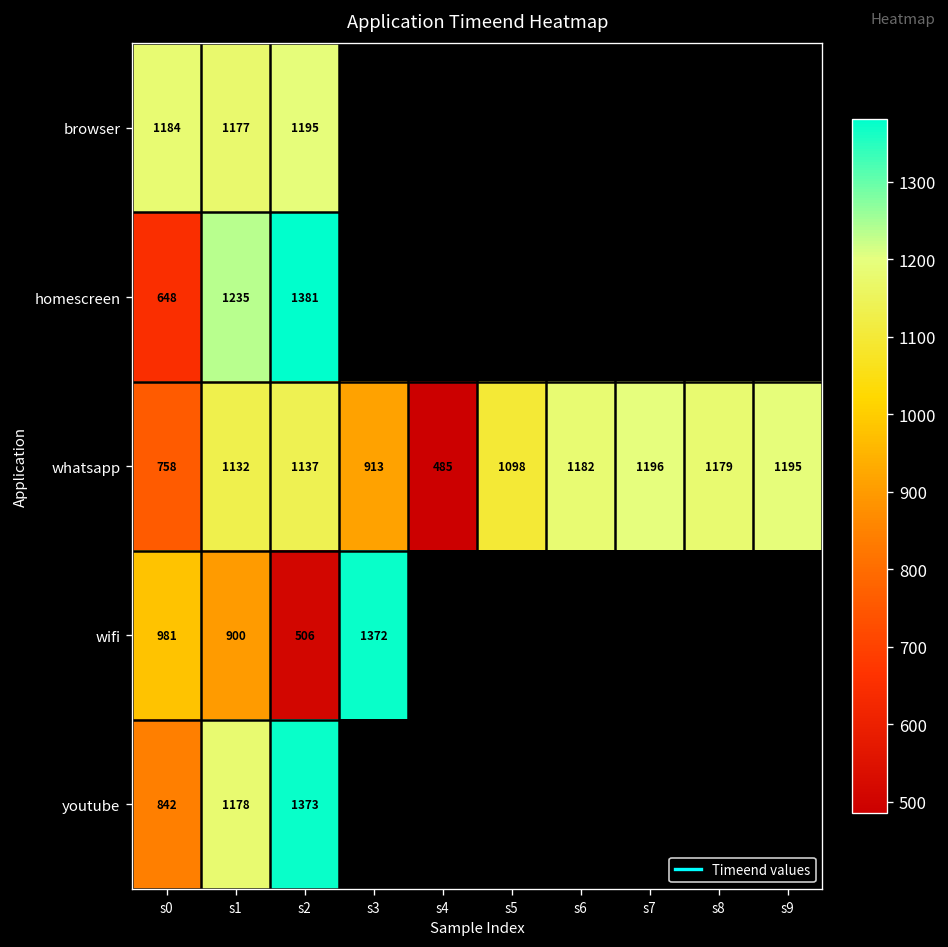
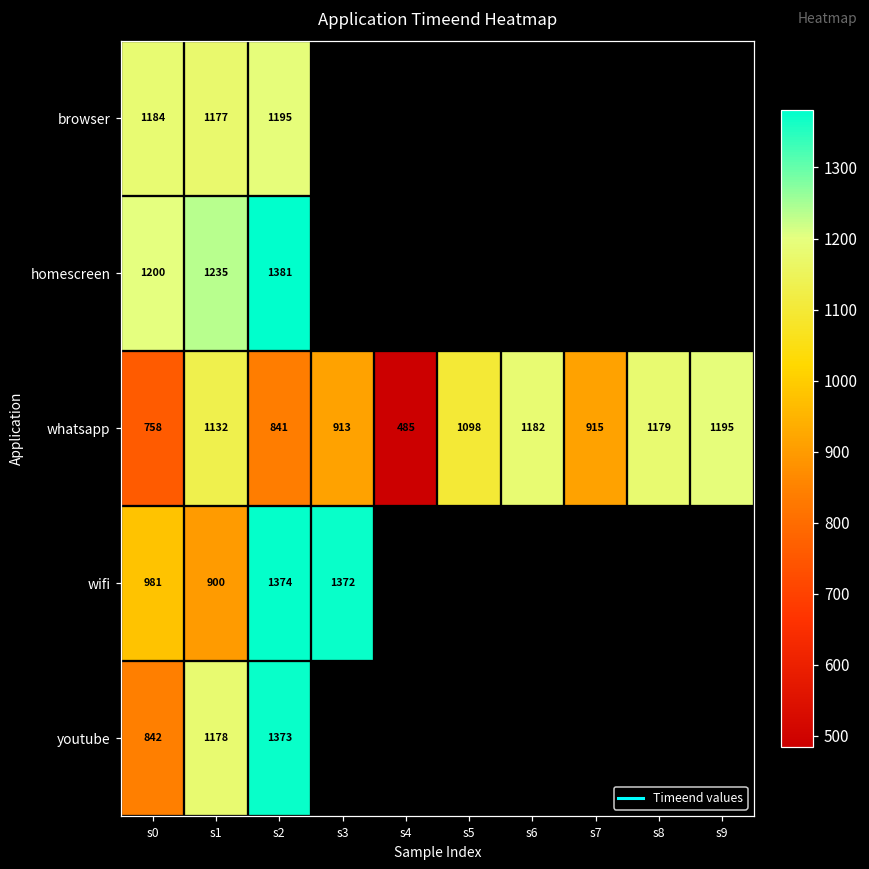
  {
    "browser": {
      "s0": 1184,
      "s1": 1177,
      "s2": 1195
    },
    "homescreen": {
-     "s0": 648,
+     "s0": 1200,
      "s1": 1235,
      "s2": 1381
    },
    "whatsapp": {
      "s0": 758,
      "s1": 1132,
-     "s2": 1137,
+     "s2": 841,
      "s3": 913,
      "s4": 485,
      "s5": 1098,
      "s6": 1182,
-     "s7": 1196,
+     "s7": 915,
      "s8": 1179,
      "s9": 1195
    },
    "wifi": {
      "s0": 981,
      "s1": 900,
-     "s2": 506,
+     "s2": 1374,
      "s3": 1372
    },
    "youtube": {
      "s0": 842,
      "s1": 1178,
      "s2": 1373
    }
  }
